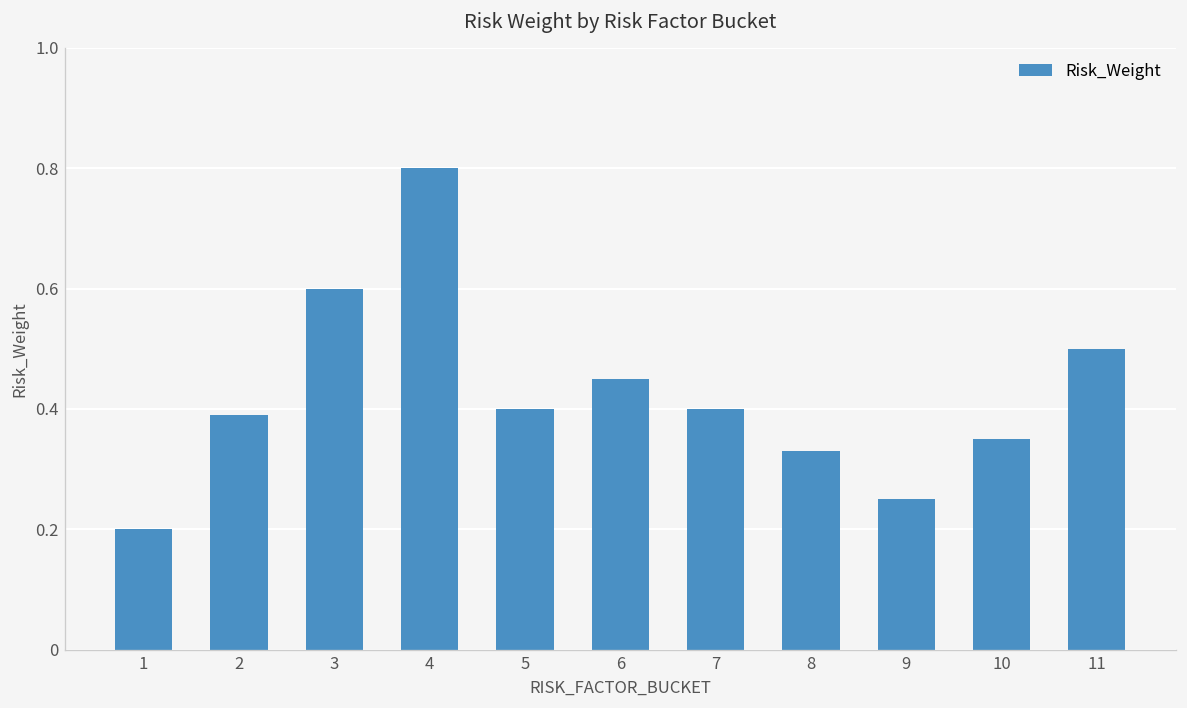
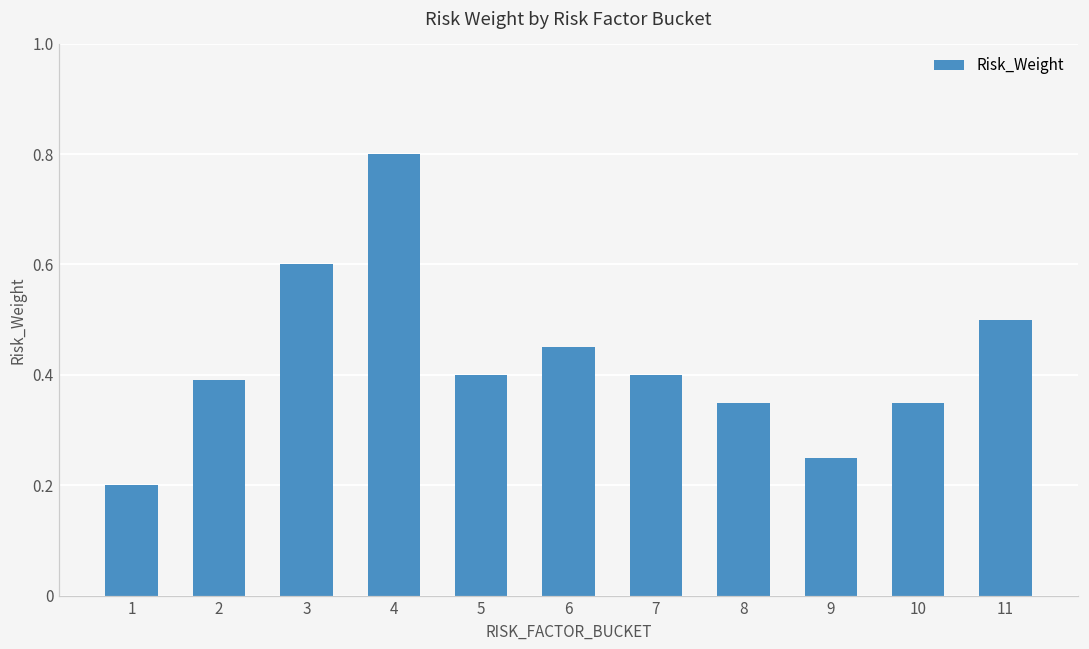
  {
    "1": 0.20,
    "2": 0.39,
    "3": 0.60,
    "4": 0.80,
    "5": 0.40,
    "6": 0.45,
    "7": 0.40,
-   "8": 0.33,
+   "8": 0.35,
    "9": 0.25,
    "10": 0.35,
    "11": 0.50
  }
